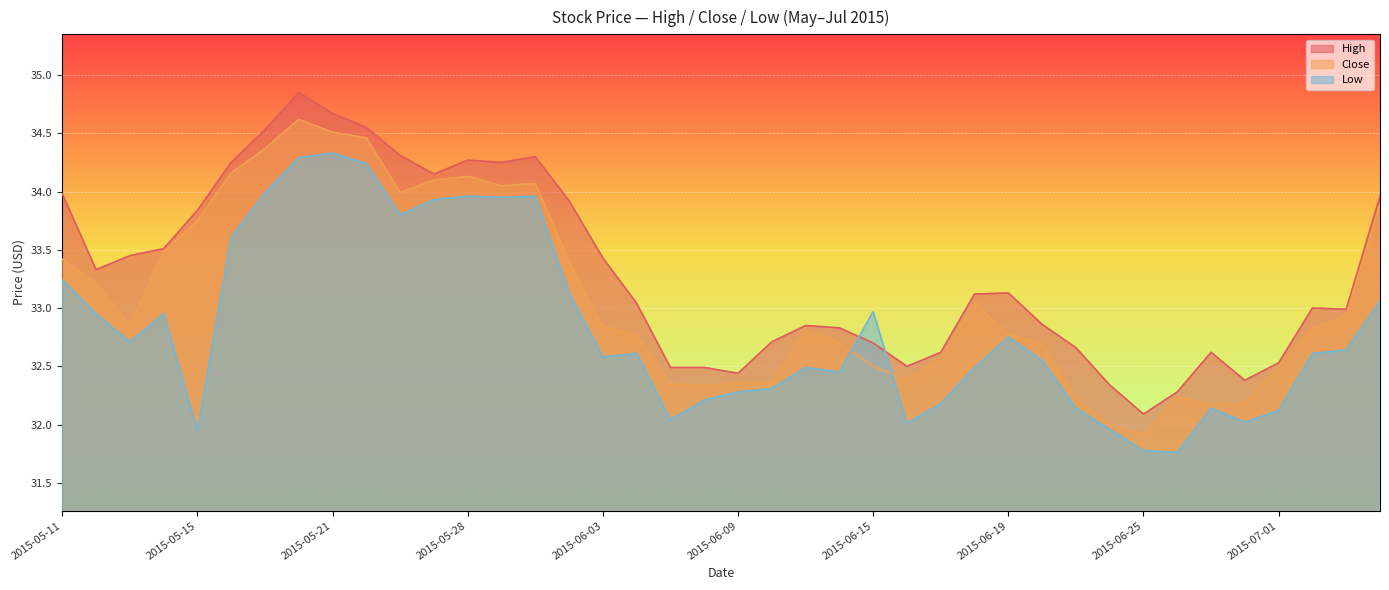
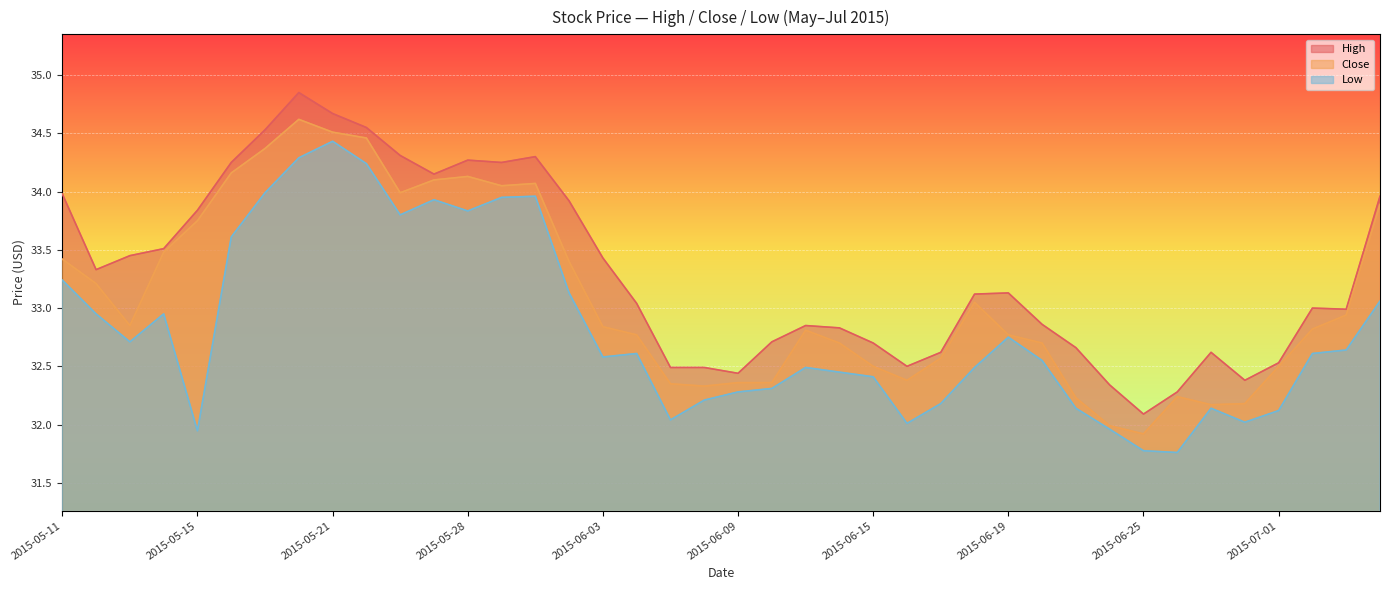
  {
    "Low": {
      "2015-05-11": 33.24,
      "2015-05-15": 31.95,
-     "2015-05-21": 34.33,
-     "2015-05-28": 33.96,
+     "2015-05-21": 34.43,
+     "2015-05-28": 33.83,
      "2015-06-03": 32.58,
      "2015-06-09": 32.28,
-     "2015-06-15": 32.97,
+     "2015-06-15": 32.41,
      "2015-06-25": 31.78,
      "2015-07-01": 32.12
    }
  }
